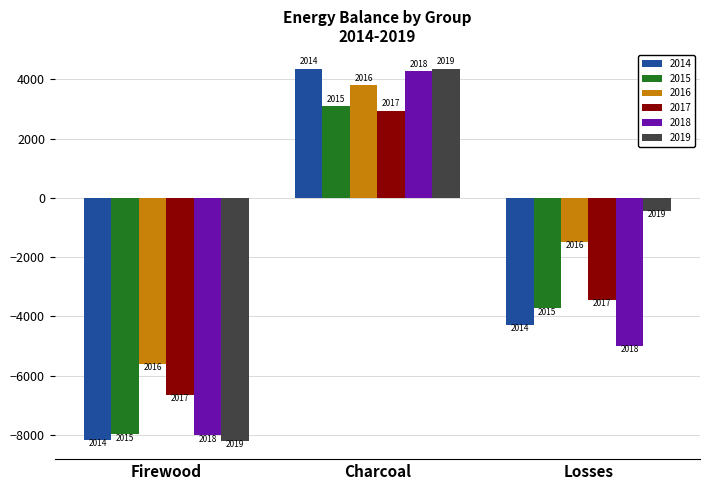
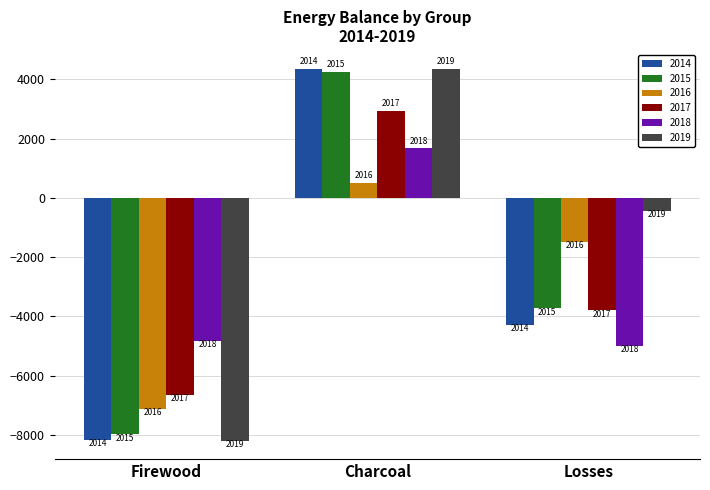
  {
    "2015": {
-     "Charcoal": 3100
+     "Charcoal": 4300
    },
    "2016": {
-     "Firewood": -5600,
-     "Charcoal": 3800
+     "Firewood": -7100,
+     "Charcoal": 500
    },
    "2017": {
-     "Losses": -3500
+     "Losses": -3800
    },
    "2018": {
-     "Firewood": -8000,
-     "Charcoal": 4300
+     "Firewood": -4800,
+     "Charcoal": 1700
    }
  }
